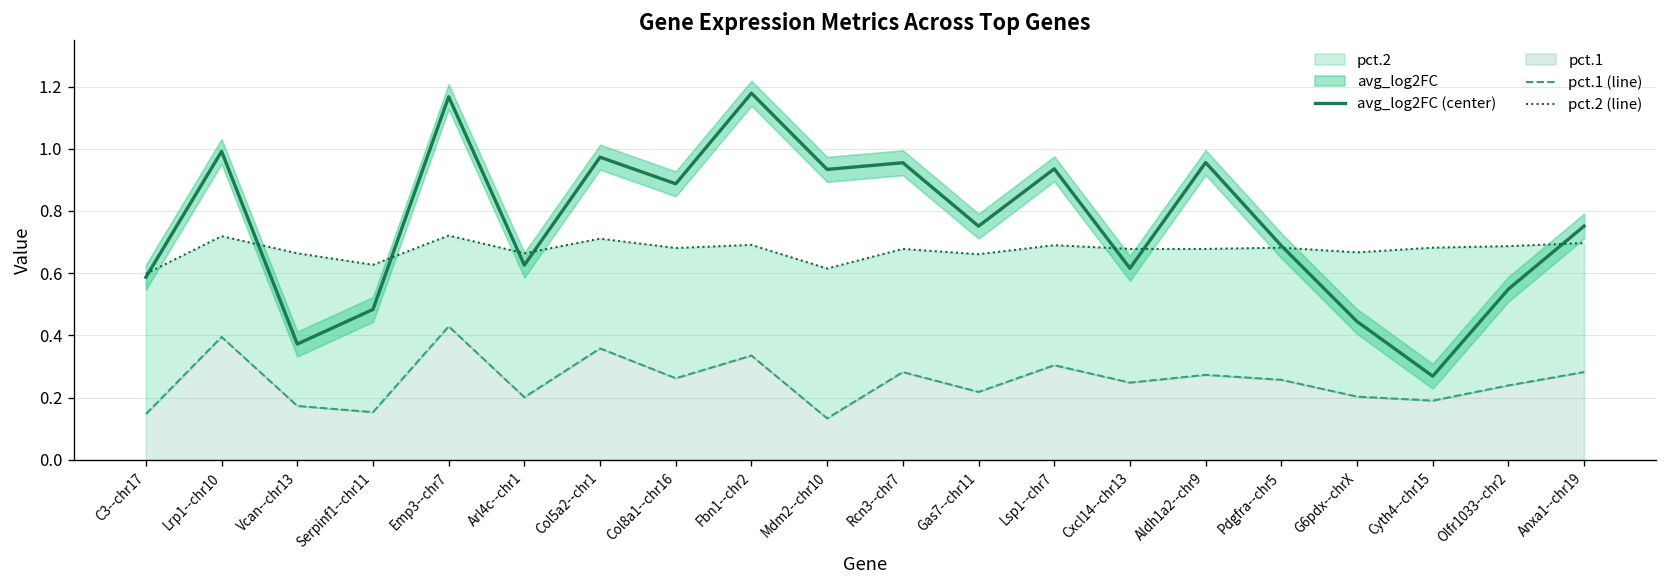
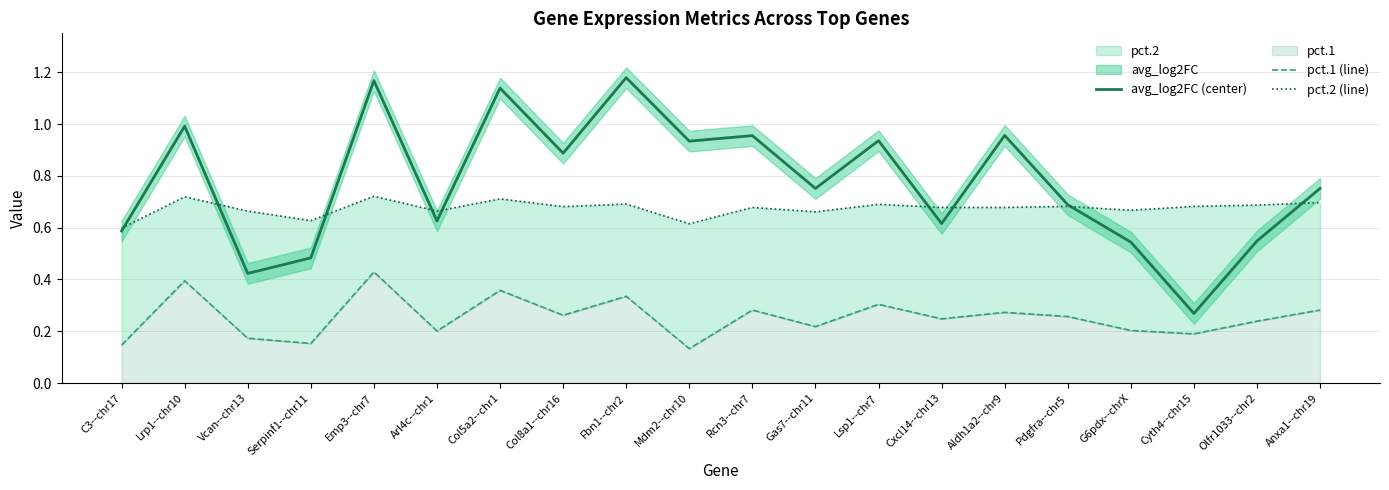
  {
    "avg_log2FC (center)": {
      "C3--chr17": 0.59,
      "Lrp1--chr10": 0.99,
-     "Vcan--chr13": 0.37,
+     "Vcan--chr13": 0.42,
      "Serpinf1--chr11": 0.48,
      "Emp3--chr7": 1.17,
      "Arl4c--chr1": 0.63,
-     "Col5a2--chr1": 0.97,
+     "Col5a2--chr1": 1.14,
      "Col8a1--chr16": 0.89,
      "Fbn1--chr2": 1.18,
      "Mdm2--chr10": 0.93,
      "Rcn3--chr7": 0.96,
      "Gas7--chr11": 0.75,
      "Lsp1--chr7": 0.94,
      "Cxcl14--chr13": 0.62,
      "Aldh1a2--chr9": 0.96,
-     "G6pdx--chrX": 0.44,
+     "G6pdx--chrX": 0.54,
      "Cyth4--chr15": 0.27,
      "Olfr1033--chr2": 0.55,
      "Anxa1--chr19": 0.75
    }
  }
